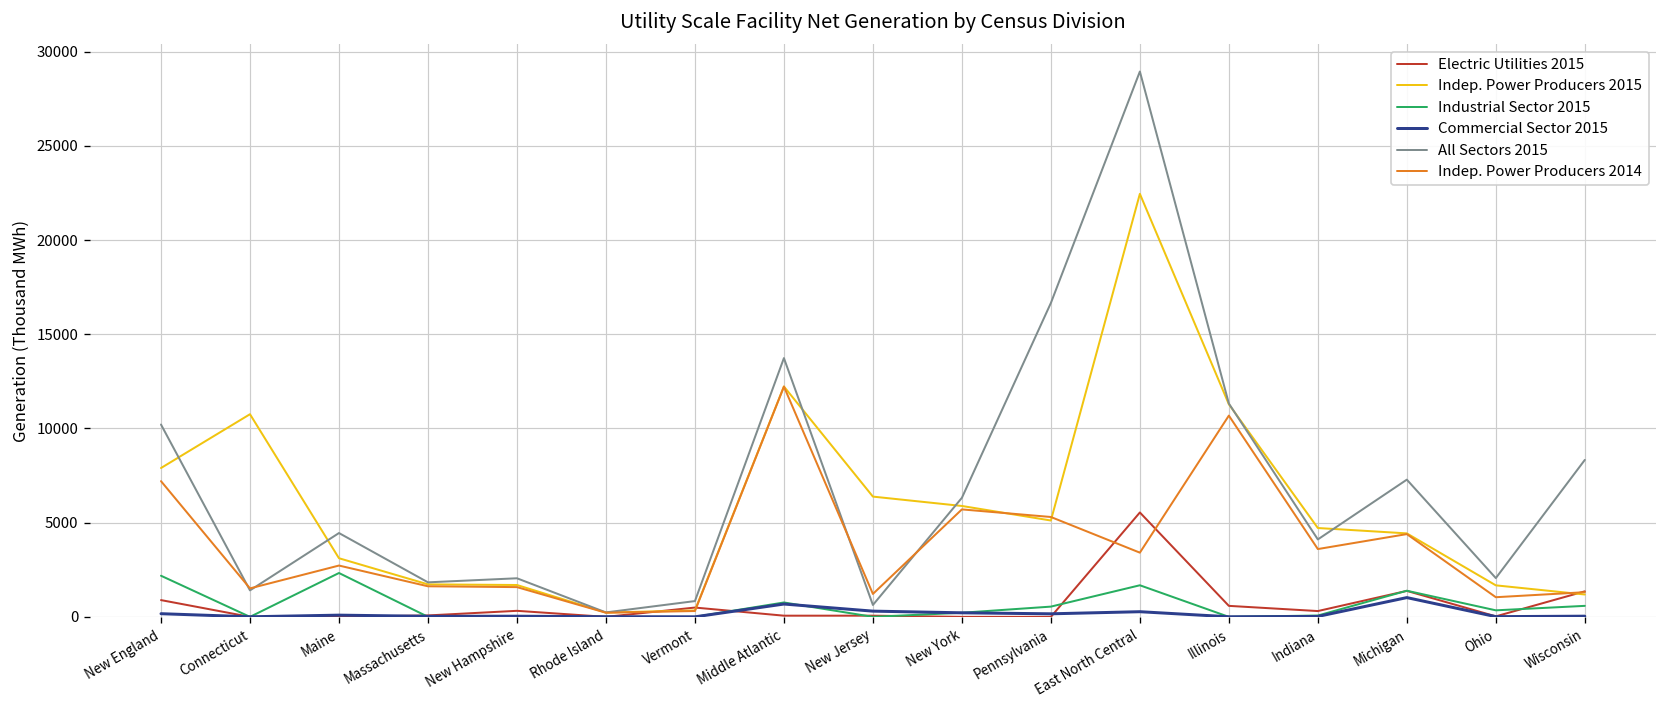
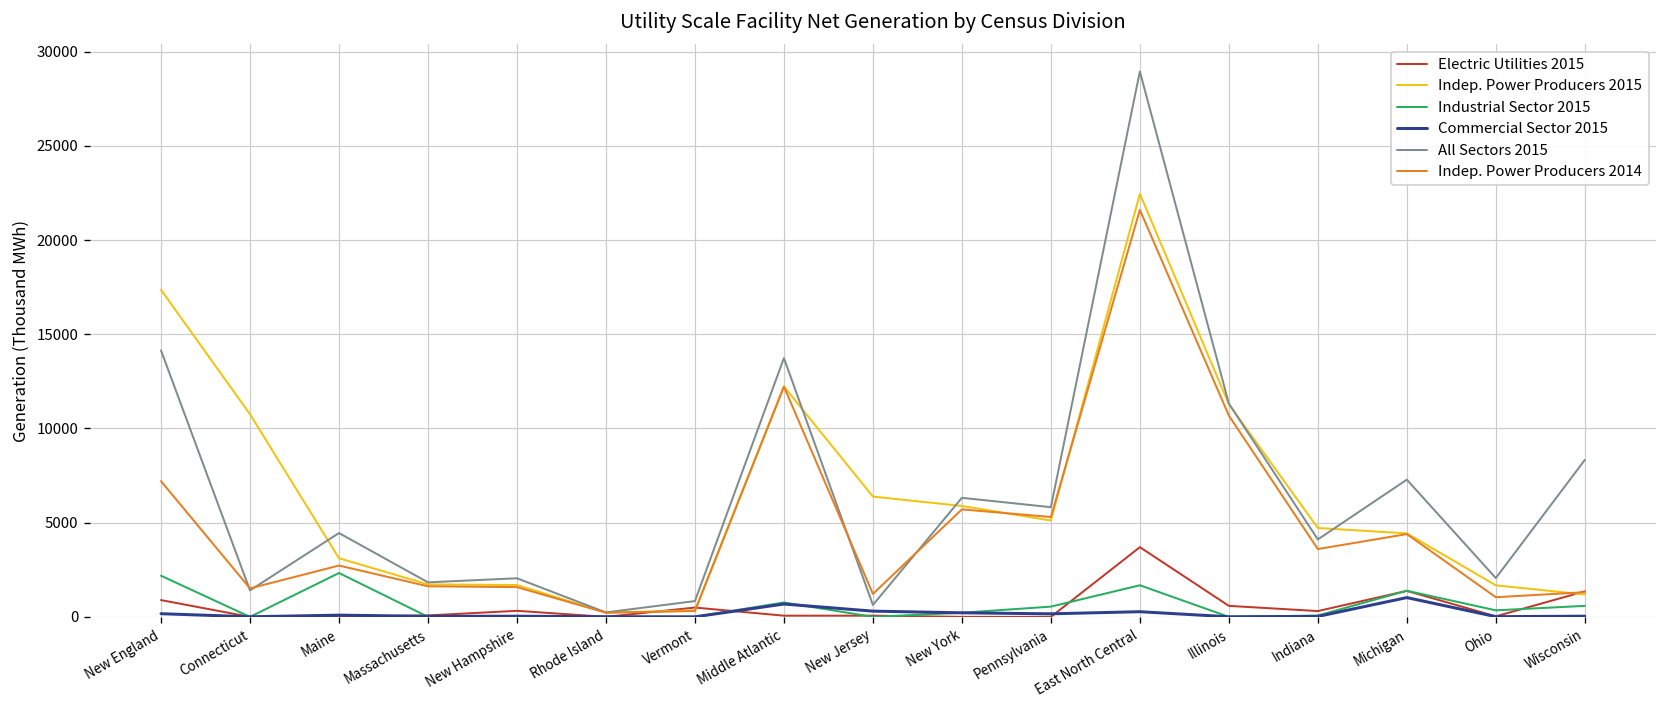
  {
    "Electric Utilities 2015": {
      "New England": 900,
      "New Hampshire": 300,
      "Middle Atlantic": 100,
      "New York": 0,
      "Pennsylvania": 0,
-     "East North Central": 5500,
+     "East North Central": 3700,
      "Illinois": 600,
      "Indiana": 300
    },
    "Indep. Power Producers 2015": {
-     "New England": 7900,
+     "New England": 17400,
      "Connecticut": 10800,
      "Maine": 3100,
      "New Jersey": 6400,
      "New York": 5900,
      "Pennsylvania": 5100,
      "East North Central": 22500,
      "Indiana": 4700,
      "Ohio": 1700
    },
    "Industrial Sector 2015": {
      "New England": 2200,
      "Maine": 2300,
      "Pennsylvania": 500,
      "East North Central": 1700,
      "Ohio": 300,
      "Wisconsin": 600
    },
    "Commercial Sector 2015": {
      "New England": 200,
      "New Jersey": 300,
      "Pennsylvania": 200,
      "East North Central": 300,
      "Michigan": 1000,
      "Wisconsin": 0
    },
    "All Sectors 2015": {
-     "New England": 10200,
+     "New England": 14100,
      "Maine": 4400,
      "New Hampshire": 2000,
      "Vermont": 800,
      "Middle Atlantic": 13700,
      "New Jersey": 600,
      "New York": 6300,
-     "Pennsylvania": 16700,
+     "Pennsylvania": 5800,
      "East North Central": 28900,
      "Indiana": 4100,
      "Michigan": 7300,
      "Ohio": 2100,
      "Wisconsin": 8300
    },
    "Indep. Power Producers 2014": {
      "New England": 7200,
      "Maine": 2700,
      "New Jersey": 1200,
      "New York": 5700,
      "Pennsylvania": 5300,
-     "East North Central": 3400,
+     "East North Central": 21600,
      "Illinois": 10700,
      "Indiana": 3600,
      "Ohio": 1000
    }
  }
